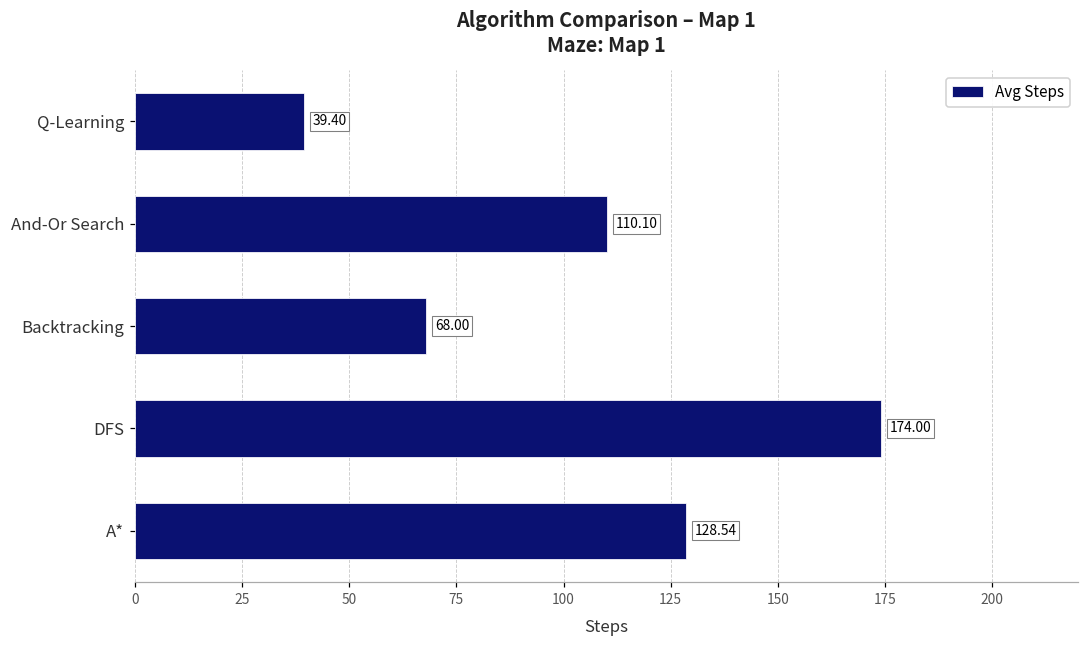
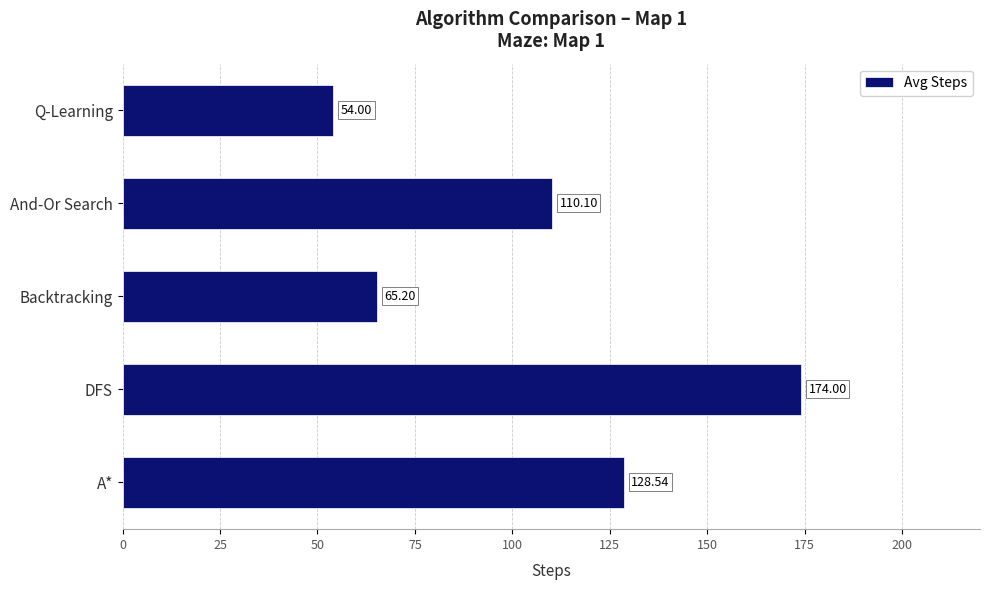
  {
-   "Q-Learning": 39.40,
-   "Backtracking": 68.00
+   "Q-Learning": 54.00,
+   "Backtracking": 65.20
  }
